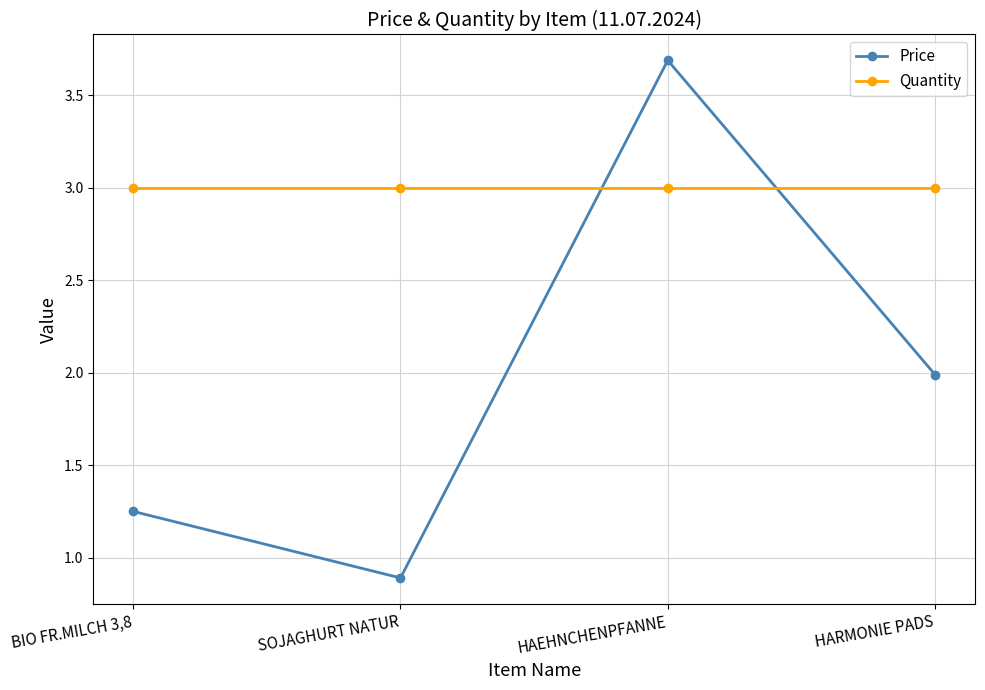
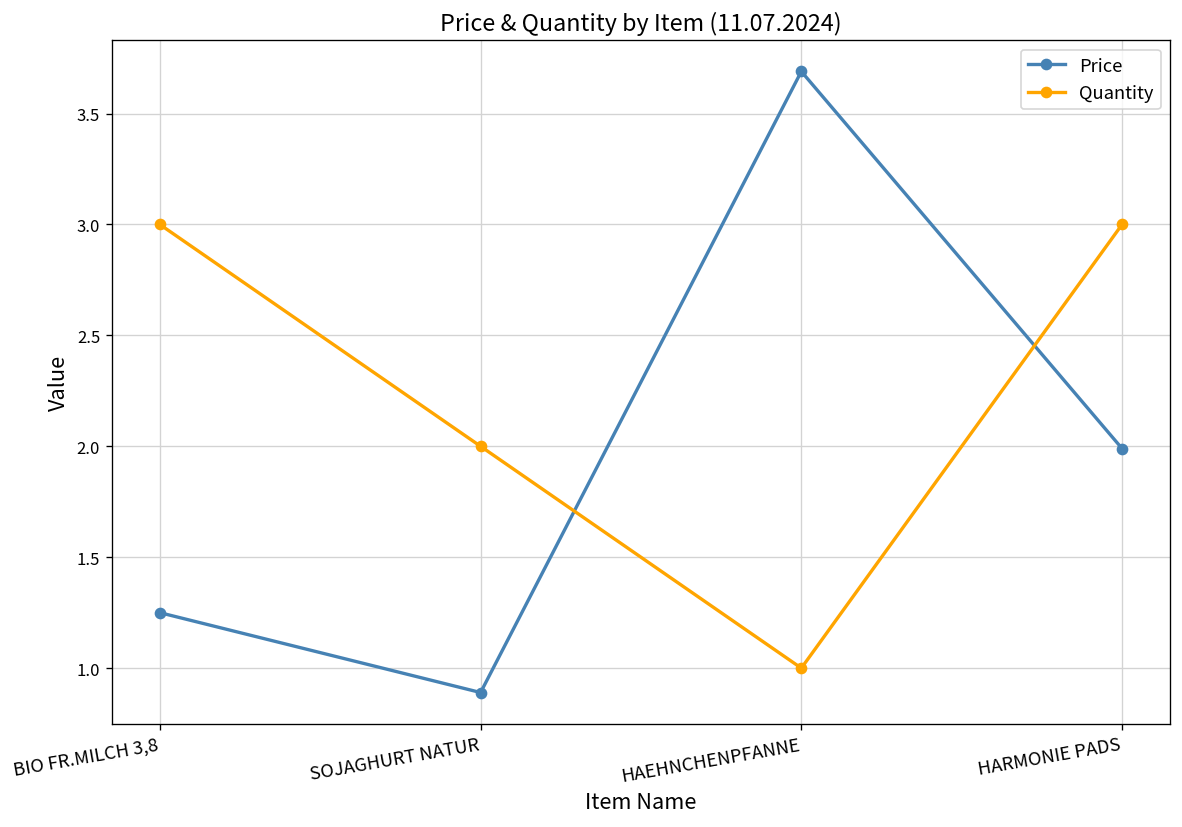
  {
    "Price": {
      "BIO FR.MILCH 3,8": 1.25,
      "SOJAGHURT NATUR": 0.89,
      "HAEHNCHENPFANNE": 3.69,
      "HARMONIE PADS": 2
    },
    "Quantity": {
      "BIO FR.MILCH 3,8": 3,
-     "SOJAGHURT NATUR": 3,
-     "HAEHNCHENPFANNE": 3,
+     "SOJAGHURT NATUR": 2,
+     "HAEHNCHENPFANNE": 1,
      "HARMONIE PADS": 3
    }
  }
